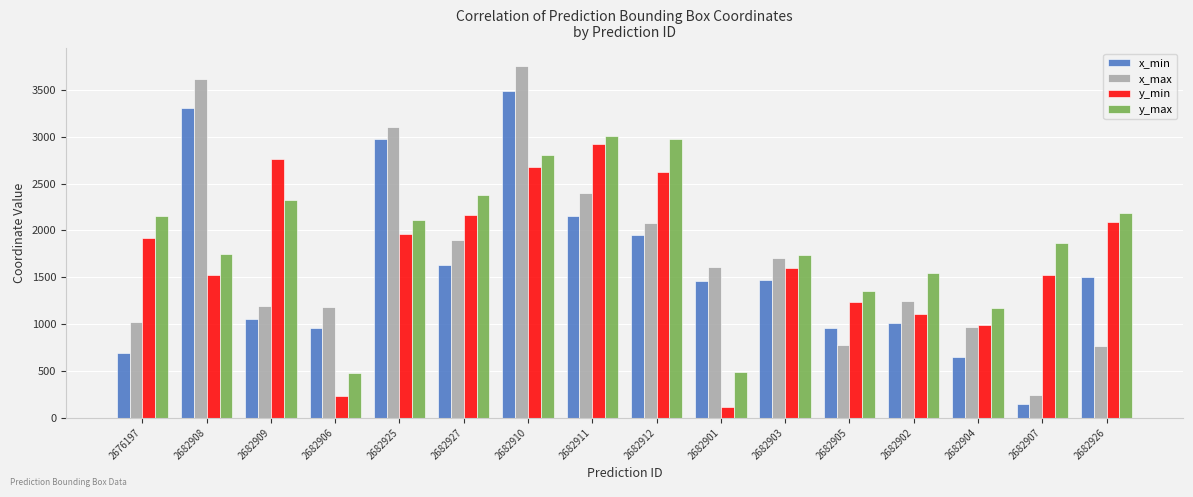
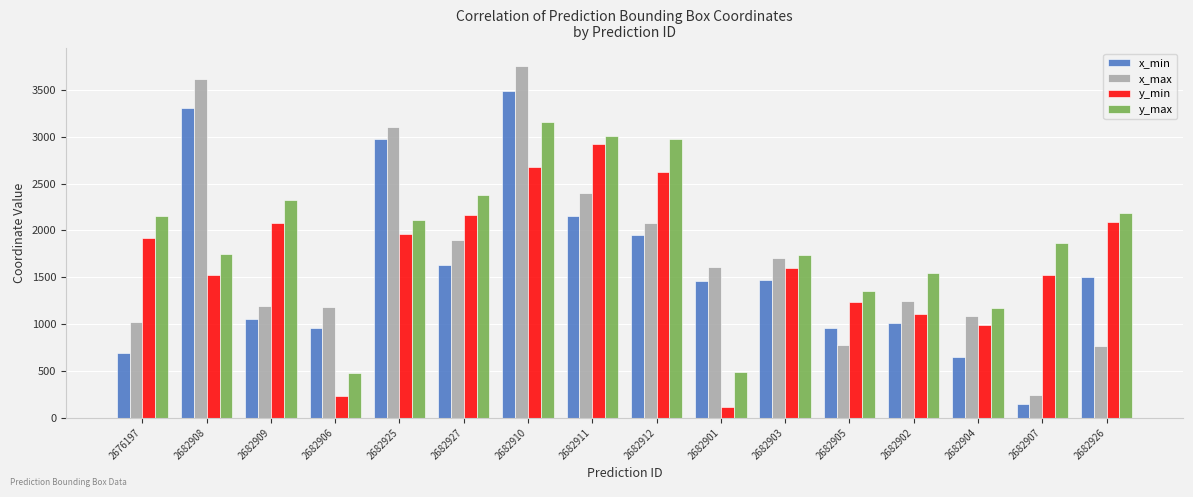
  {
    "x_min": {
      "2676197": 700,
      "2682908": 3300,
      "2682909": 1100,
      "2682906": 1000,
      "2682925": 3000,
      "2682927": 1600,
      "2682910": 3500,
      "2682911": 2200,
      "2682912": 2000,
      "2682901": 1500,
      "2682903": 1500,
      "2682905": 1000,
      "2682902": 1000,
      "2682904": 700,
      "2682907": 100,
      "2682926": 1500
    },
    "x_max": {
      "2676197": 1000,
      "2682908": 3600,
      "2682909": 1200,
      "2682906": 1200,
      "2682925": 3100,
      "2682927": 1900,
      "2682910": 3800,
      "2682911": 2400,
      "2682912": 2100,
      "2682901": 1600,
      "2682903": 1700,
      "2682905": 800,
      "2682902": 1200,
-     "2682904": 1000,
+     "2682904": 1100,
      "2682907": 200,
      "2682926": 800
    },
    "y_min": {
      "2676197": 1900,
      "2682908": 1500,
-     "2682909": 2800,
+     "2682909": 2100,
      "2682906": 200,
      "2682925": 2000,
      "2682927": 2200,
      "2682910": 2700,
      "2682911": 2900,
      "2682912": 2600,
      "2682901": 100,
      "2682903": 1600,
      "2682905": 1200,
      "2682902": 1100,
      "2682904": 1000,
      "2682907": 1500,
      "2682926": 2100
    },
    "y_max": {
      "2676197": 2200,
      "2682908": 1700,
      "2682909": 2300,
      "2682906": 500,
      "2682925": 2100,
      "2682927": 2400,
-     "2682910": 2800,
+     "2682910": 3200,
      "2682911": 3000,
      "2682912": 3000,
      "2682901": 500,
      "2682903": 1700,
      "2682905": 1400,
      "2682902": 1500,
      "2682904": 1200,
      "2682907": 1900,
      "2682926": 2200
    }
  }
